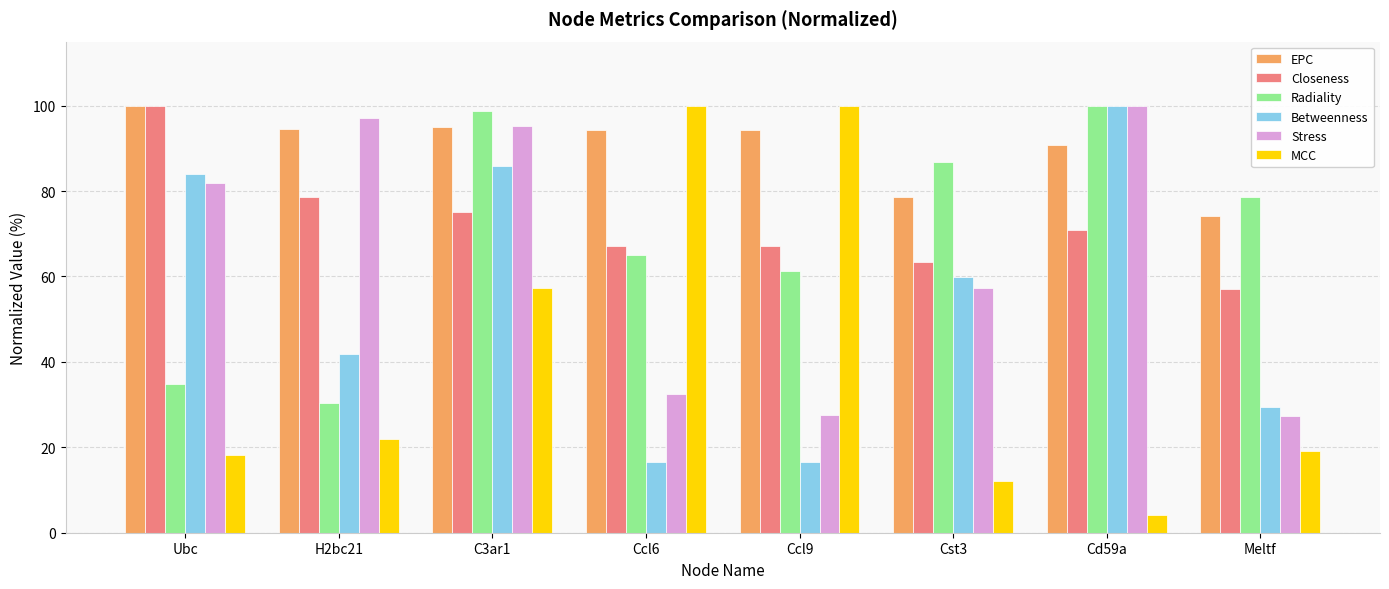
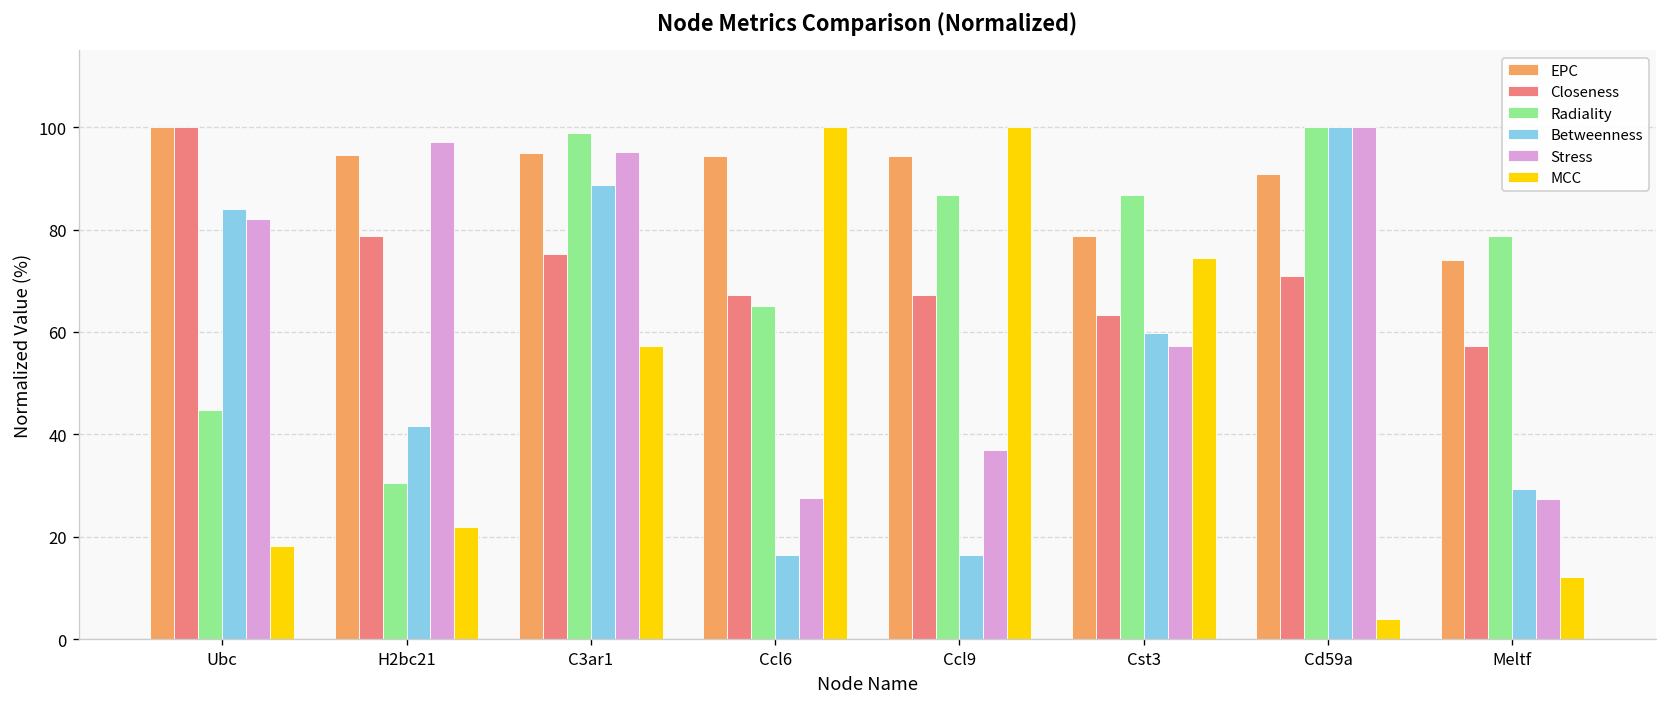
  {
    "Radiality": {
-     "Ubc": 35,
+     "Ubc": 45,
      "H2bc21": 30,
      "C3ar1": 99,
      "Ccl6": 65,
-     "Ccl9": 61,
+     "Ccl9": 87,
      "Cst3": 87,
      "Cd59a": 100,
      "Meltf": 79
    },
    "Betweenness": {
      "Ubc": 84,
      "H2bc21": 42,
-     "C3ar1": 86,
+     "C3ar1": 89,
      "Ccl6": 17,
      "Ccl9": 17,
      "Cst3": 60,
      "Cd59a": 100,
      "Meltf": 29
    },
    "Stress": {
      "Ubc": 82,
      "H2bc21": 97,
      "C3ar1": 95,
-     "Ccl6": 33,
-     "Ccl9": 28,
+     "Ccl6": 28,
+     "Ccl9": 37,
      "Cst3": 57,
      "Cd59a": 100,
      "Meltf": 27
    },
    "MCC": {
      "Ubc": 18,
      "H2bc21": 22,
      "C3ar1": 57,
      "Ccl6": 100,
      "Ccl9": 100,
-     "Cst3": 12,
+     "Cst3": 74,
      "Cd59a": 4,
-     "Meltf": 19
+     "Meltf": 12
    }
  }
